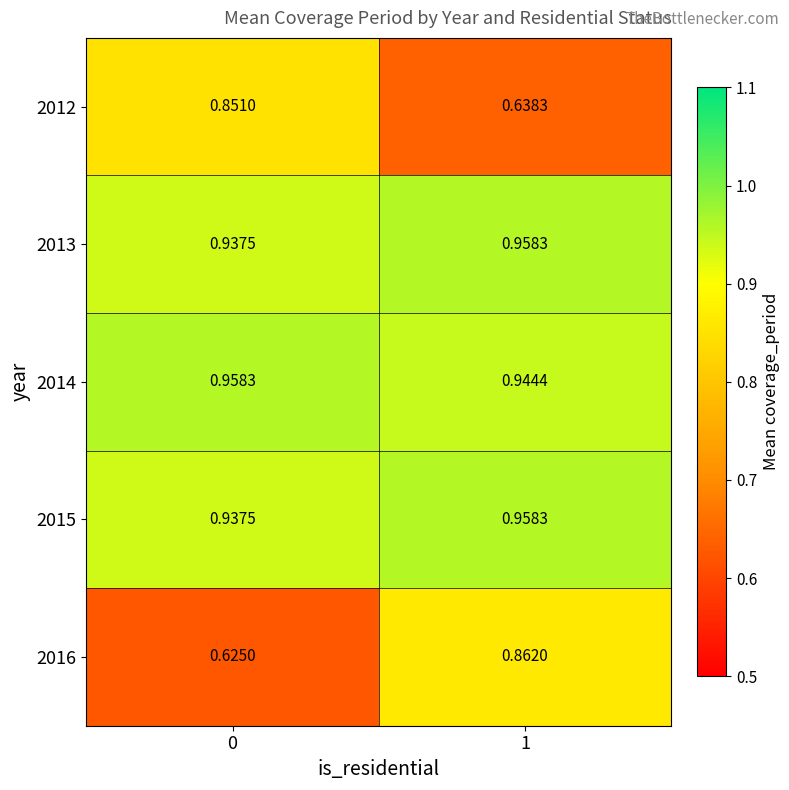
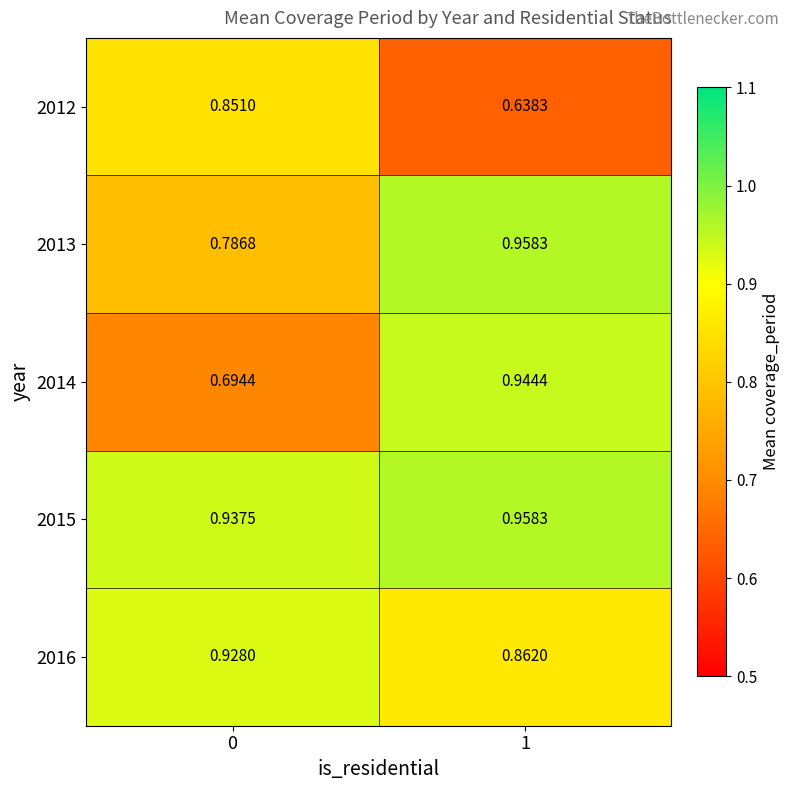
  {
    "2012": {
      "0": 0.8510,
      "1": 0.6383
    },
    "2013": {
-     "0": 0.9375,
+     "0": 0.7868,
      "1": 0.9583
    },
    "2014": {
-     "0": 0.9583,
+     "0": 0.6944,
      "1": 0.9444
    },
    "2015": {
      "0": 0.9375,
      "1": 0.9583
    },
    "2016": {
-     "0": 0.6250,
+     "0": 0.9280,
      "1": 0.8620
    }
  }
